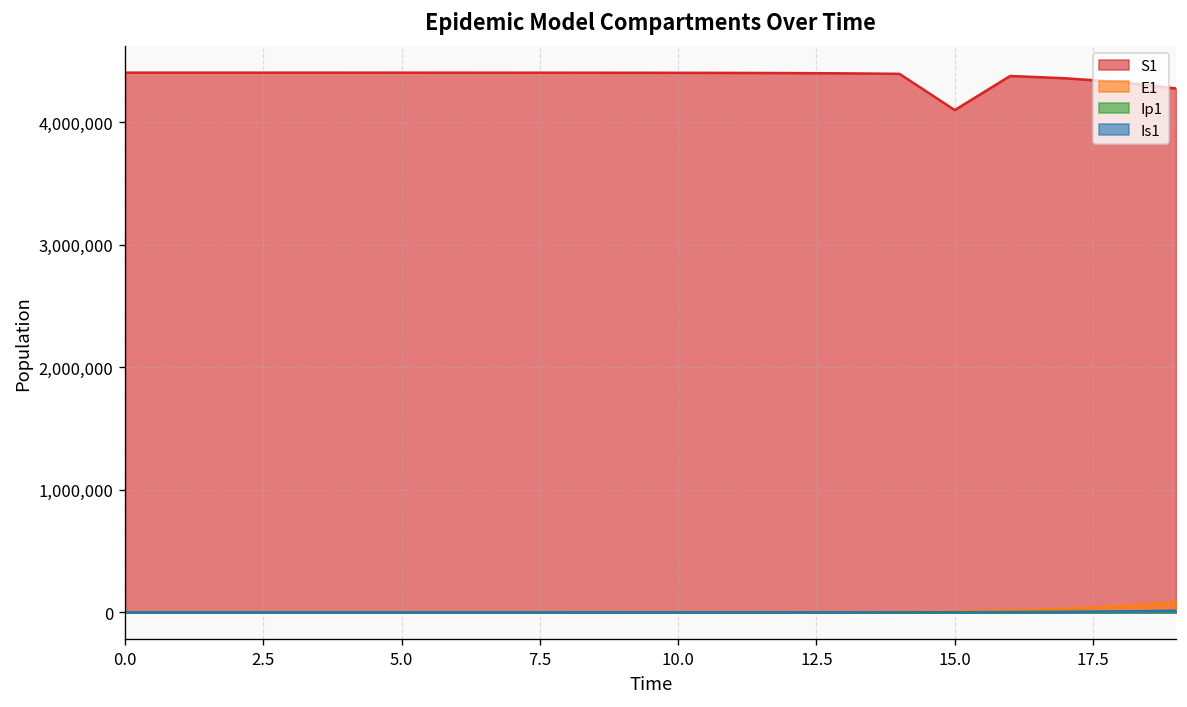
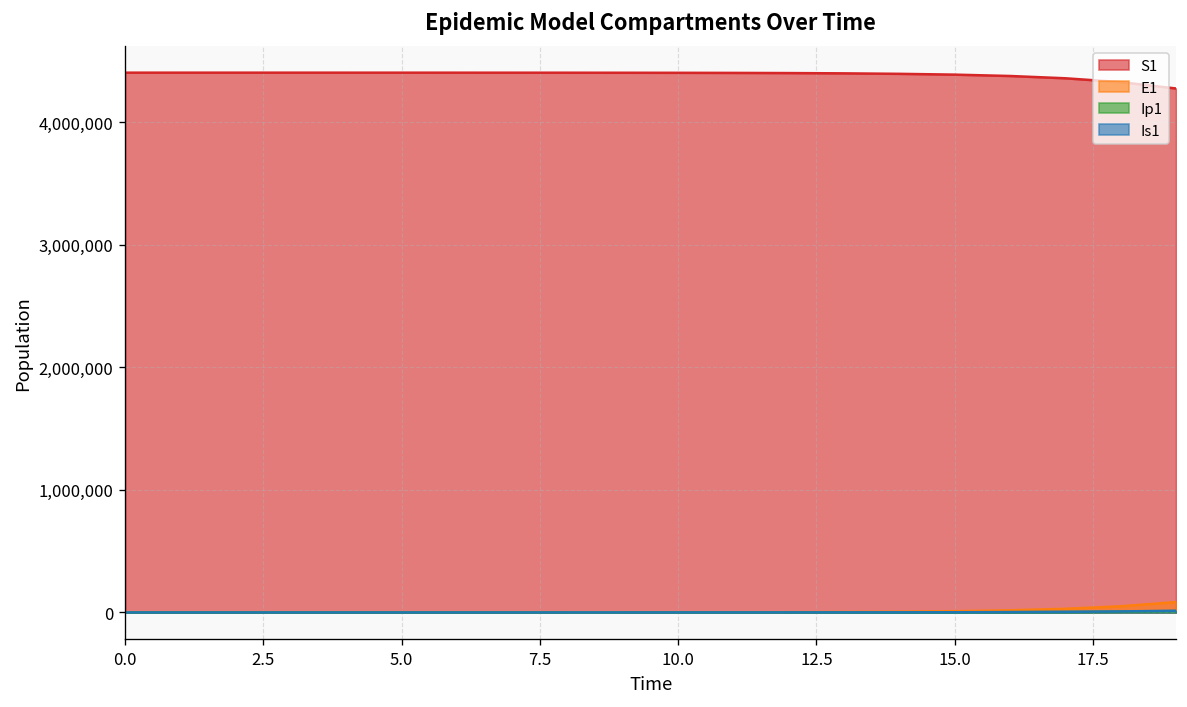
  {
    "S1": {
      "0.0": "4,400,000",
      "5.0": "4,400,000",
      "10.0": "4,400,000",
-     "15.0": "4,100,000"
+     "15.0": "4,390,000"
    }
  }
